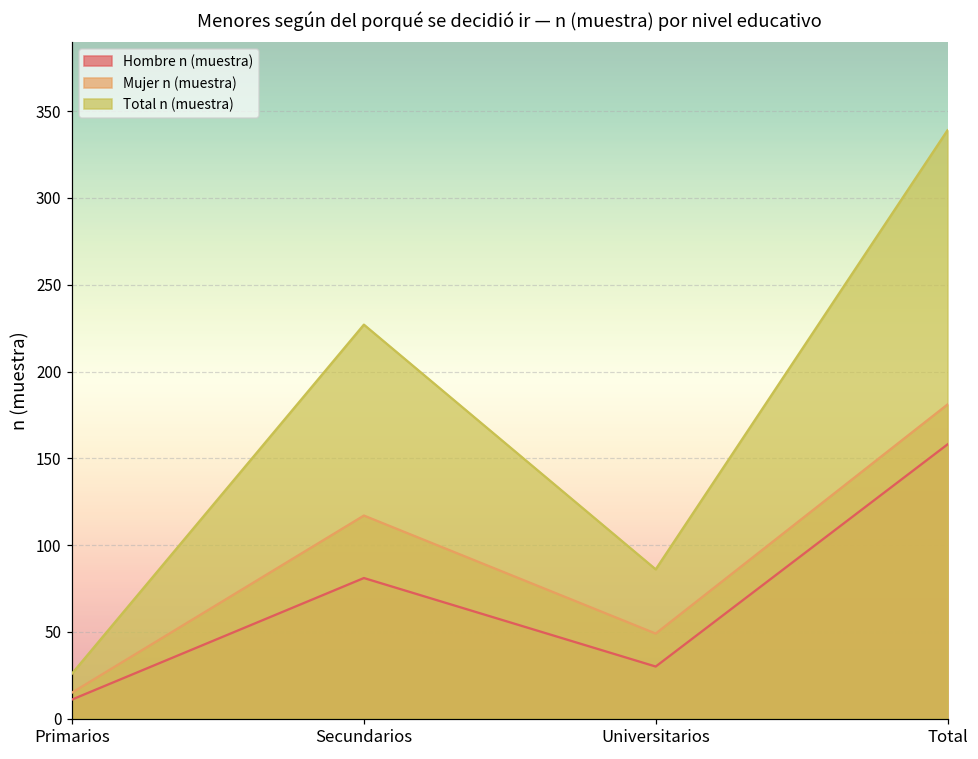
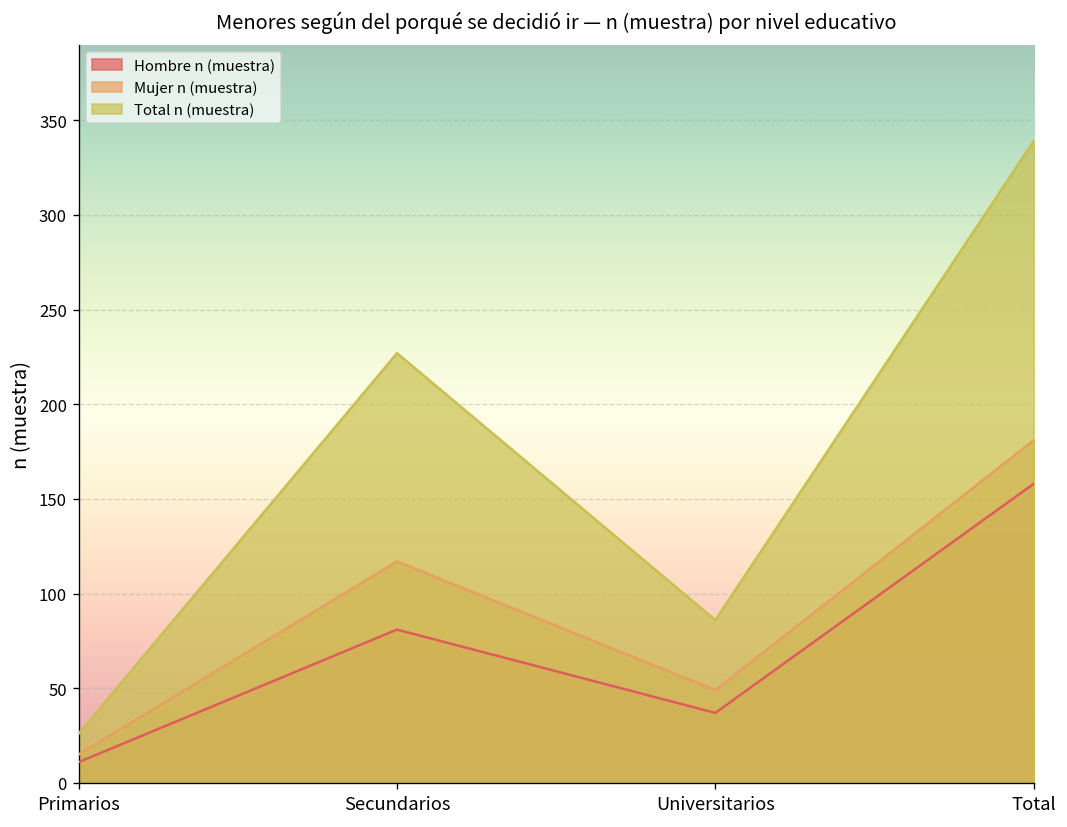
  {
    "Hombre n (muestra)": {
      "Primarios": 11,
      "Secundarios": 81,
-     "Universitarios": 30,
+     "Universitarios": 37,
      "Total": 158
    }
  }
